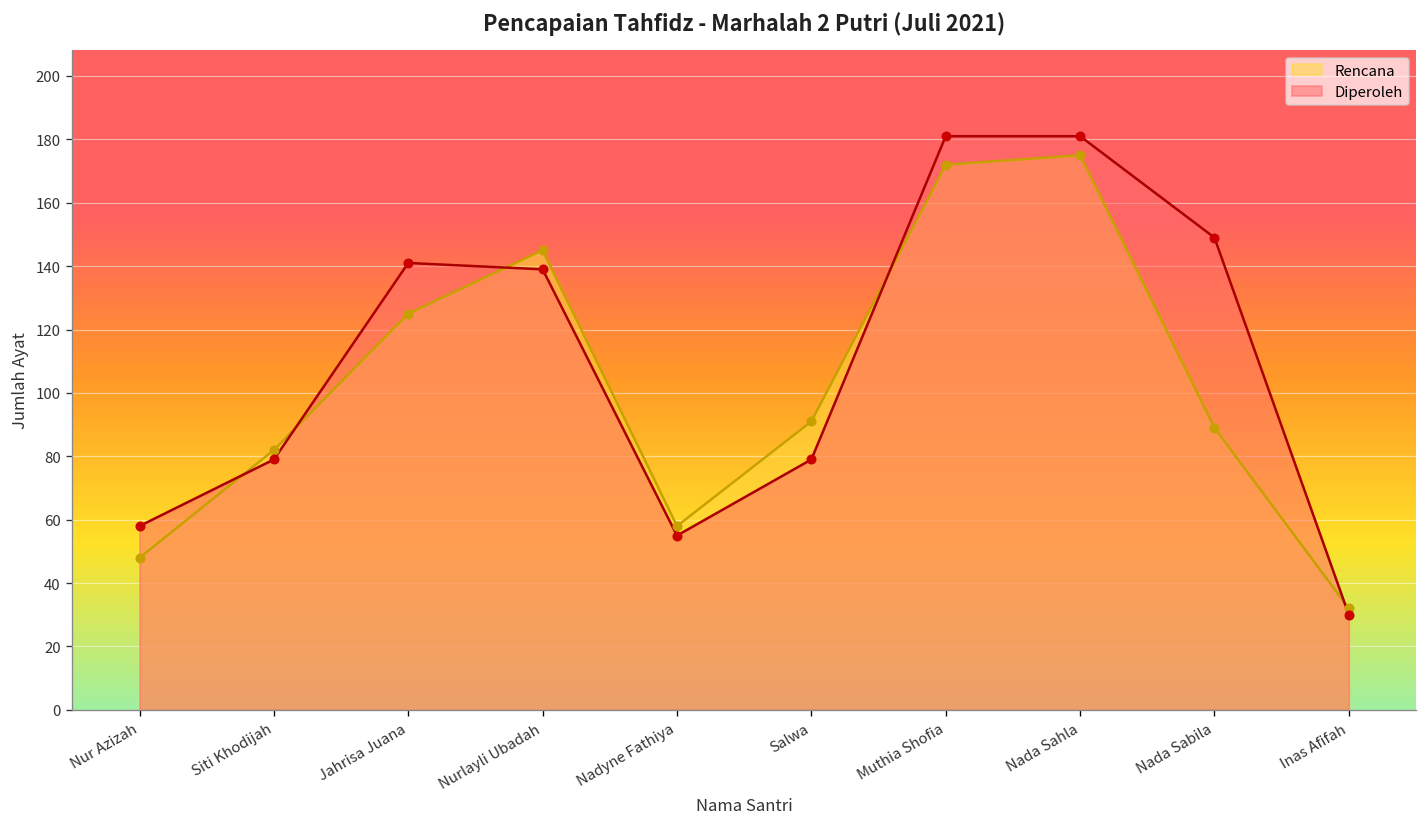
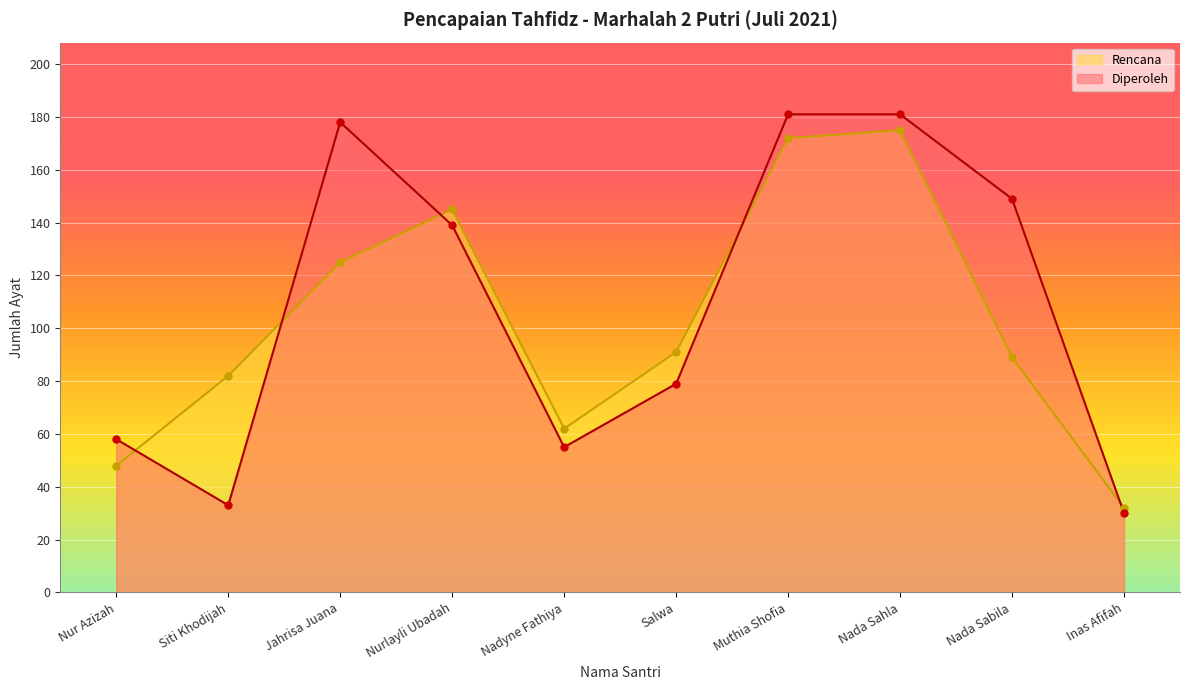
  {
    "Rencana": {
      "Nur Azizah": 48,
      "Siti Khodijah": 82,
      "Jahrisa Juana": 125,
      "Nurlayli Ubadah": 145,
-     "Nadyne Fathiya": 58,
+     "Nadyne Fathiya": 62,
      "Salwa": 91,
      "Muthia Shofia": 172,
      "Nada Sahla": 175,
      "Nada Sabila": 89,
      "Inas Afifah": 32
    },
    "Diperoleh": {
      "Nur Azizah": 58,
-     "Siti Khodijah": 79,
-     "Jahrisa Juana": 141,
+     "Siti Khodijah": 33,
+     "Jahrisa Juana": 178,
      "Nurlayli Ubadah": 139,
      "Nadyne Fathiya": 55,
      "Salwa": 79,
      "Muthia Shofia": 181,
      "Nada Sahla": 181,
      "Nada Sabila": 149,
      "Inas Afifah": 30
    }
  }
